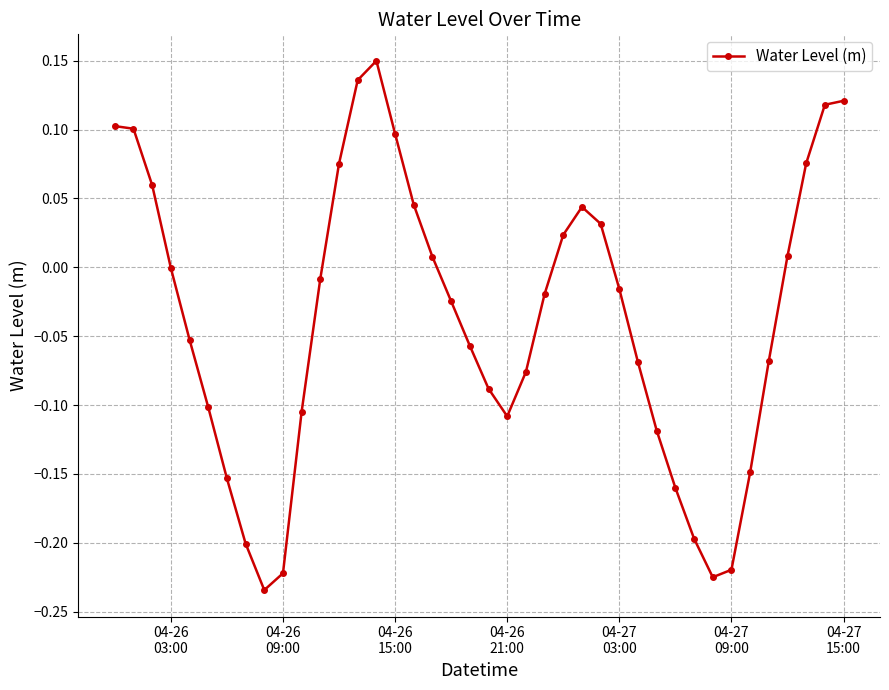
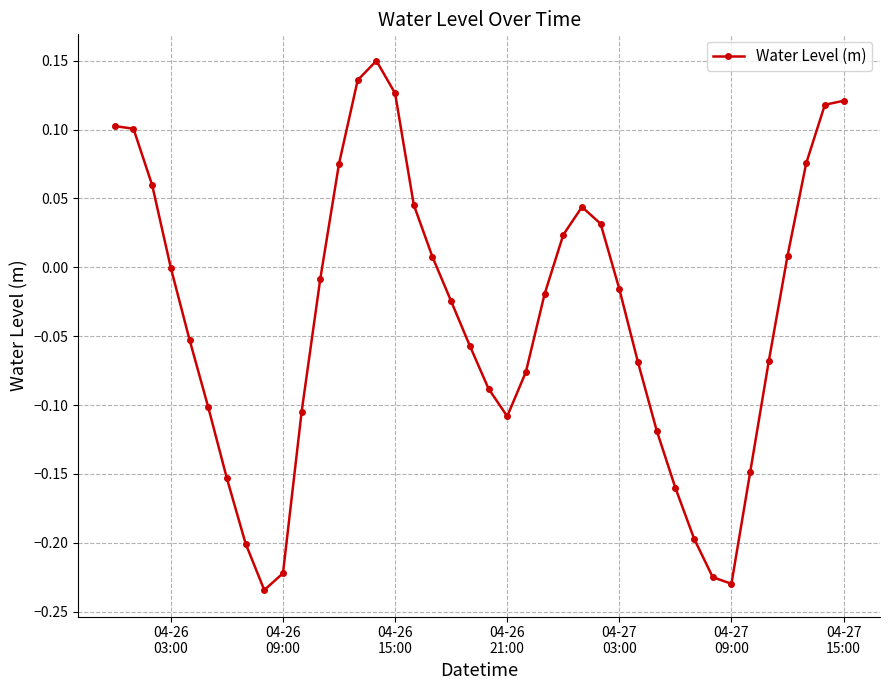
  {
    "04-26 03:00": 0.000,
    "04-26 09:00": -0.222,
-   "04-26 15:00": 0.097,
+   "04-26 15:00": 0.126,
    "04-26 21:00": -0.108,
    "04-27 03:00": -0.016,
-   "04-27 09:00": -0.220,
+   "04-27 09:00": -0.230,
    "04-27 15:00": 0.121
  }
